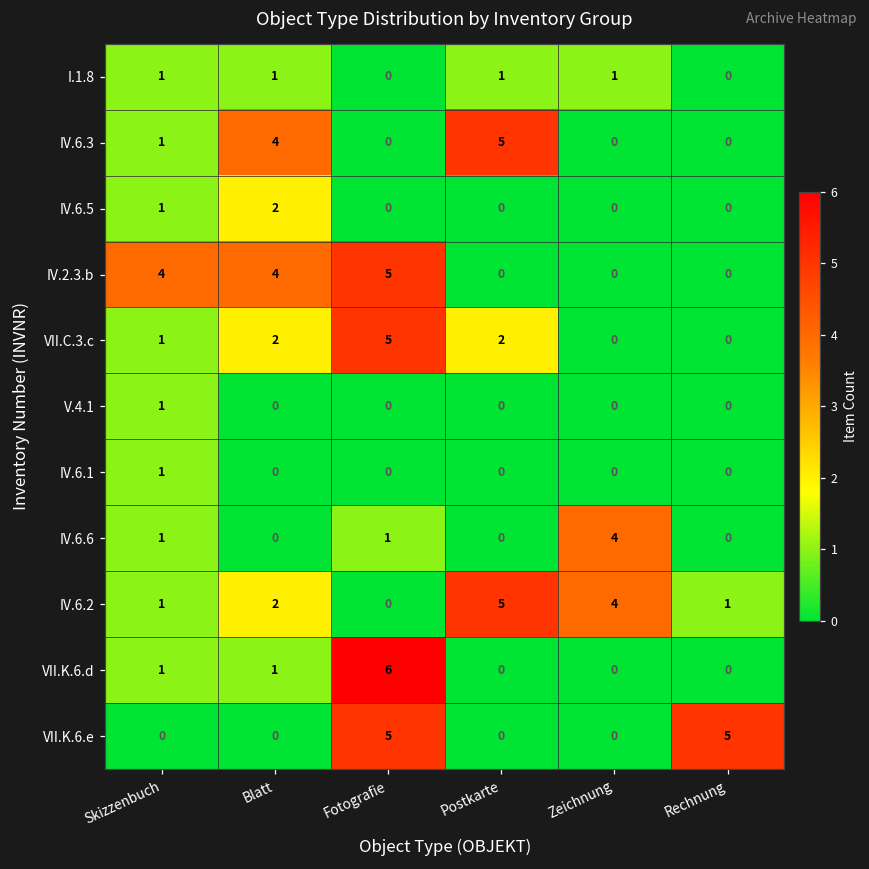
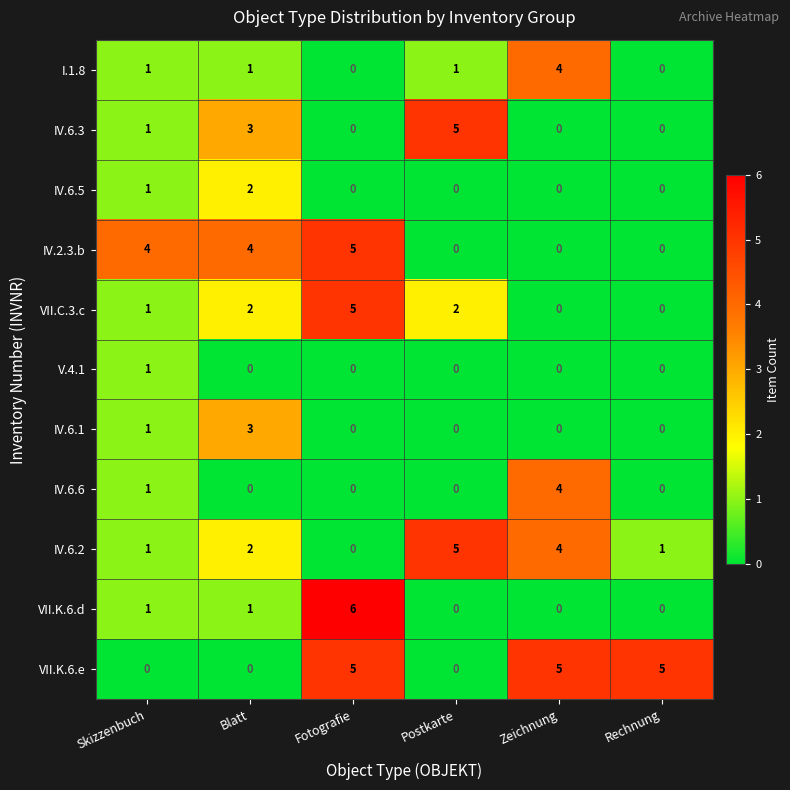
  {
    "I.1.8": {
      "Skizzenbuch": 1,
      "Blatt": 1,
      "Fotografie": 0,
      "Postkarte": 1,
-     "Zeichnung": 1,
+     "Zeichnung": 4,
      "Rechnung": 0
    },
    "IV.6.3": {
      "Skizzenbuch": 1,
-     "Blatt": 4,
+     "Blatt": 3,
      "Fotografie": 0,
      "Postkarte": 5,
      "Zeichnung": 0,
      "Rechnung": 0
    },
    "IV.6.5": {
      "Skizzenbuch": 1,
      "Blatt": 2,
      "Fotografie": 0,
      "Postkarte": 0,
      "Zeichnung": 0,
      "Rechnung": 0
    },
    "IV.2.3.b": {
      "Skizzenbuch": 4,
      "Blatt": 4,
      "Fotografie": 5,
      "Postkarte": 0,
      "Zeichnung": 0,
      "Rechnung": 0
    },
    "VII.C.3.c": {
      "Skizzenbuch": 1,
      "Blatt": 2,
      "Fotografie": 5,
      "Postkarte": 2,
      "Zeichnung": 0,
      "Rechnung": 0
    },
    "V.4.1": {
      "Skizzenbuch": 1,
      "Blatt": 0,
      "Fotografie": 0,
      "Postkarte": 0,
      "Zeichnung": 0,
      "Rechnung": 0
    },
    "IV.6.1": {
      "Skizzenbuch": 1,
-     "Blatt": 0,
+     "Blatt": 3,
      "Fotografie": 0,
      "Postkarte": 0,
      "Zeichnung": 0,
      "Rechnung": 0
    },
    "IV.6.6": {
      "Skizzenbuch": 1,
      "Blatt": 0,
-     "Fotografie": 1,
+     "Fotografie": 0,
      "Postkarte": 0,
      "Zeichnung": 4,
      "Rechnung": 0
    },
    "IV.6.2": {
      "Skizzenbuch": 1,
      "Blatt": 2,
      "Fotografie": 0,
      "Postkarte": 5,
      "Zeichnung": 4,
      "Rechnung": 1
    },
    "VII.K.6.d": {
      "Skizzenbuch": 1,
      "Blatt": 1,
      "Fotografie": 6,
      "Postkarte": 0,
      "Zeichnung": 0,
      "Rechnung": 0
    },
    "VII.K.6.e": {
      "Skizzenbuch": 0,
      "Blatt": 0,
      "Fotografie": 5,
      "Postkarte": 0,
-     "Zeichnung": 0,
+     "Zeichnung": 5,
      "Rechnung": 5
    }
  }
